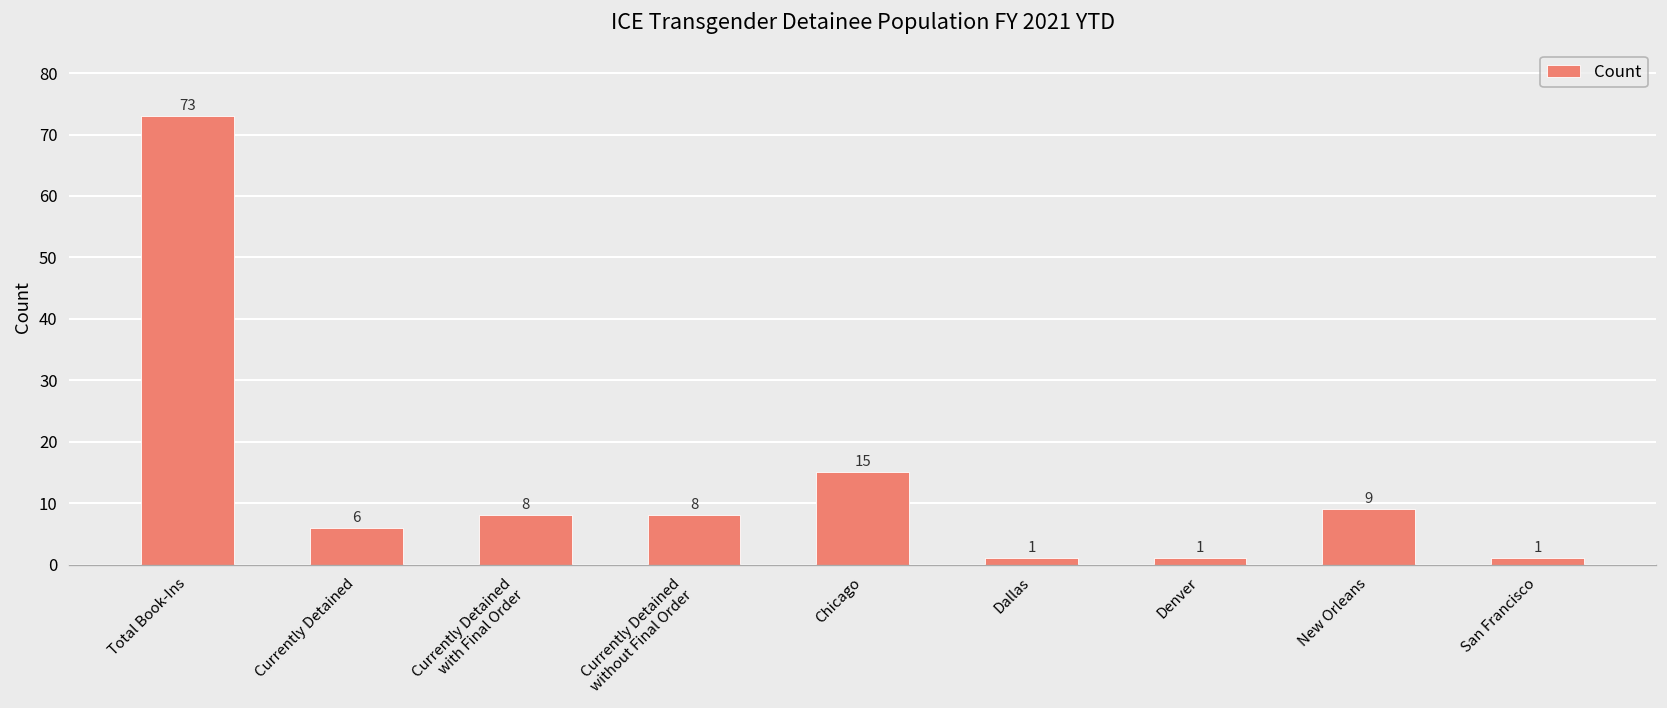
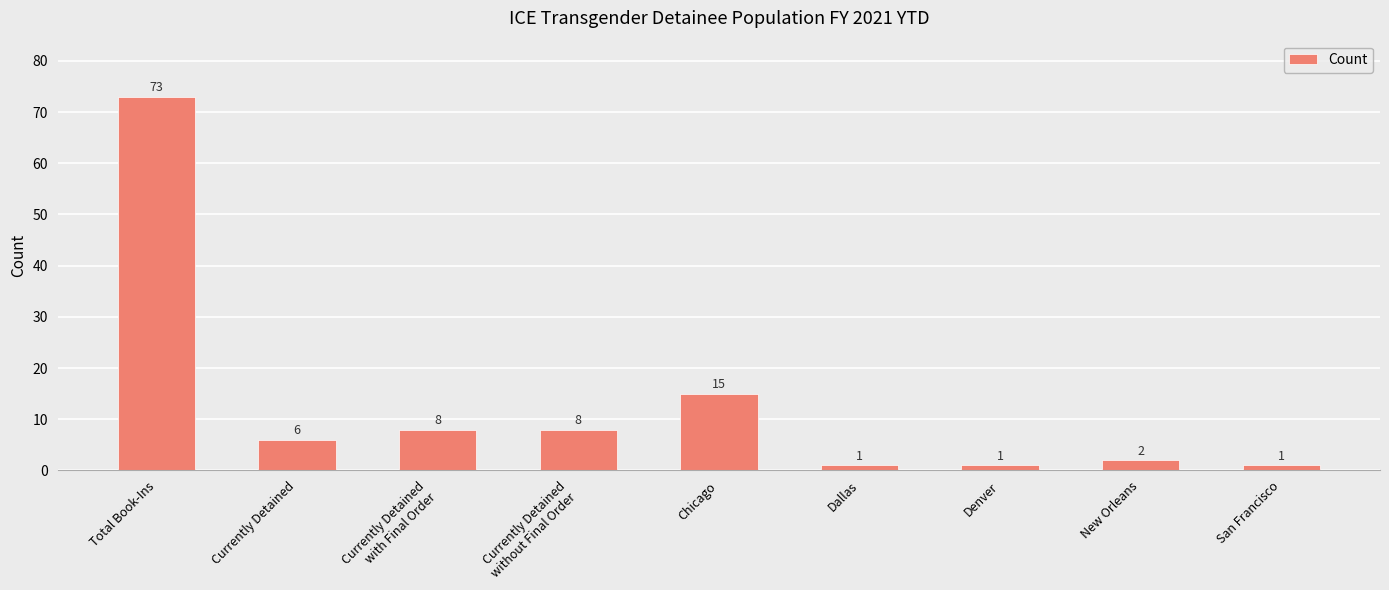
  {
    "Total Book-Ins": 73,
    "Currently Detained": 6,
    "Currently Detained with Final Order": 8,
    "Currently Detained without Final Order": 8,
    "Chicago": 15,
    "Dallas": 1,
    "Denver": 1,
-   "New Orleans": 9,
+   "New Orleans": 2,
    "San Francisco": 1
  }
